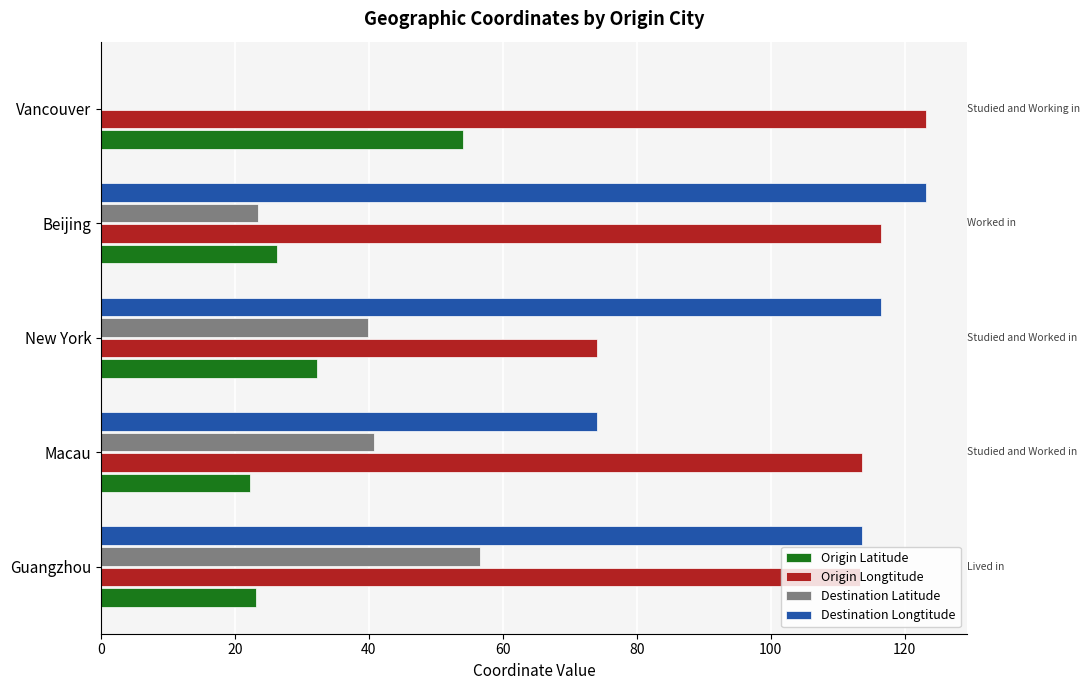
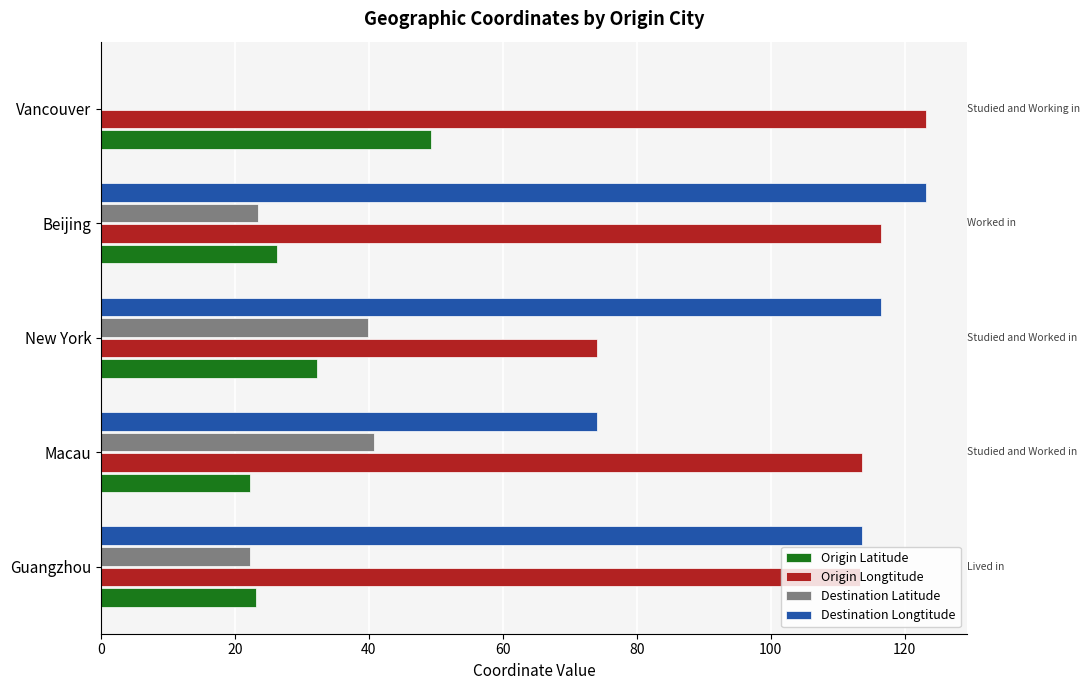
  {
    "Origin Latitude": {
-     "Vancouver": 54,
+     "Vancouver": 49,
      "Beijing": 26,
      "New York": 32,
      "Macau": 22,
      "Guangzhou": 23
    },
    "Origin Longtitude": {
      "Vancouver": 123,
      "Beijing": 116,
      "New York": 74,
      "Macau": 114
    },
    "Destination Latitude": {
      "Vancouver": 0,
      "Beijing": 23,
      "New York": 40,
      "Macau": 41,
-     "Guangzhou": 57
+     "Guangzhou": 22
    },
    "Destination Longtitude": {
      "Vancouver": 0,
      "Beijing": 123,
      "New York": 116,
      "Macau": 74,
      "Guangzhou": 114
    }
  }
